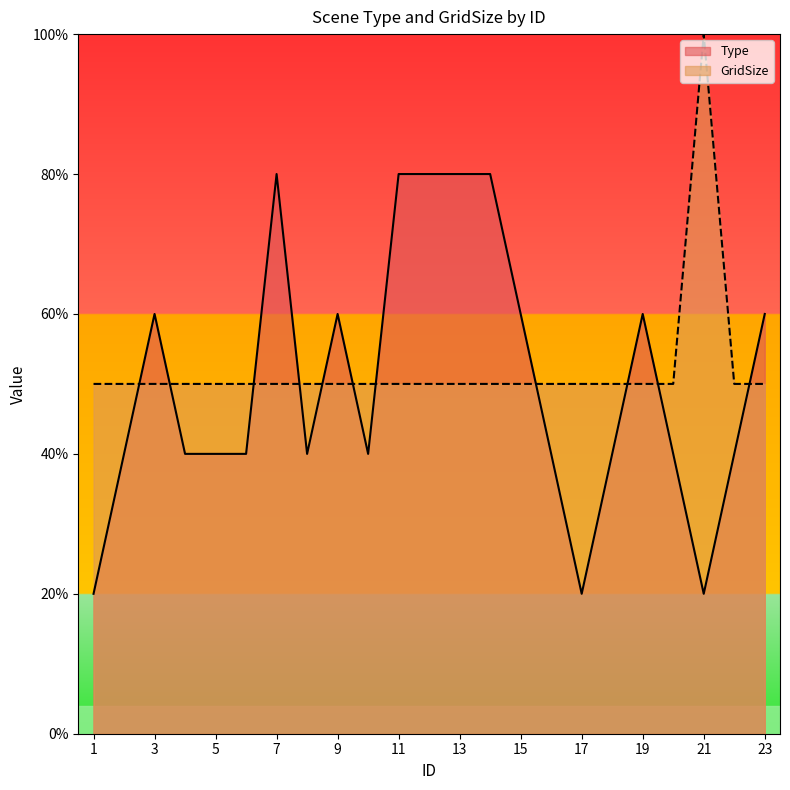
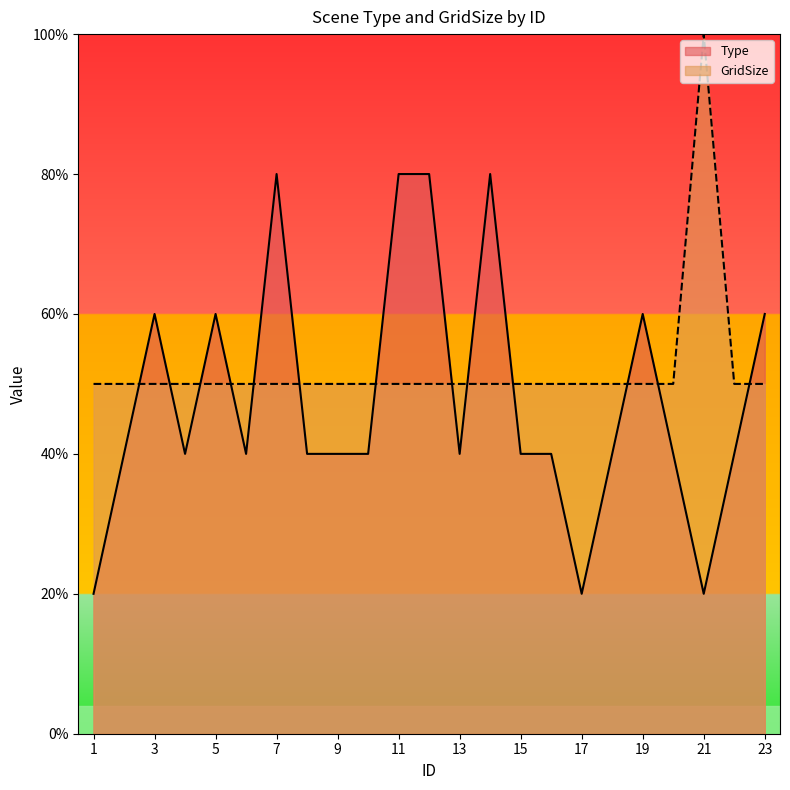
  {
    "Type": {
      "1": "20%",
      "3": "60%",
-     "5": "40%",
+     "5": "60%",
      "7": "80%",
-     "9": "60%",
+     "9": "40%",
      "11": "80%",
-     "13": "80%",
-     "15": "60%",
+     "13": "40%",
+     "15": "40%",
      "17": "20%",
      "19": "60%",
      "21": "20%",
      "23": "60%"
    },
    "GridSize": {
      "1": "50%",
      "3": "50%",
      "5": "50%",
      "7": "50%",
      "9": "50%",
      "11": "50%",
      "13": "50%",
      "15": "50%",
      "17": "50%",
      "19": "50%",
      "21": "100%",
      "23": "50%"
    }
  }
